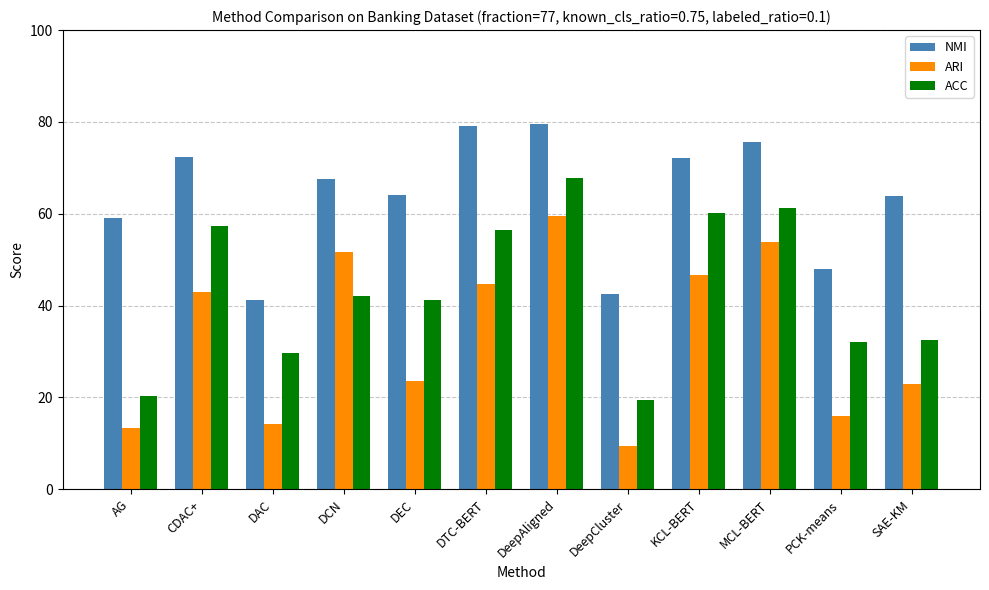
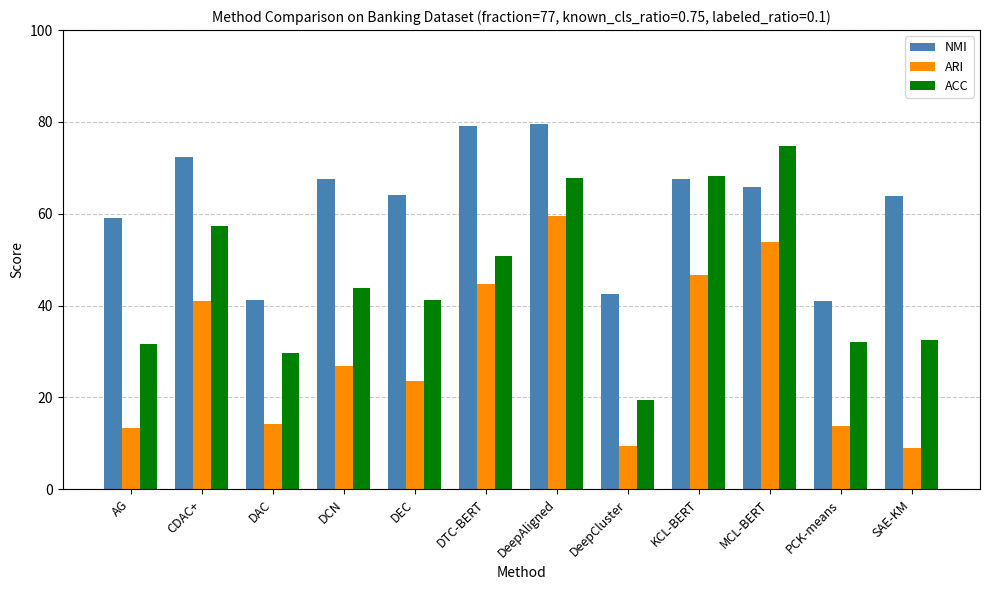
  {
    "NMI": {
      "AG": 59,
      "CDAC+": 72,
      "DAC": 41,
      "DCN": 68,
      "DEC": 64,
      "DTC-BERT": 79,
      "DeepAligned": 80,
      "DeepCluster": 42,
-     "KCL-BERT": 72,
-     "MCL-BERT": 76,
-     "PCK-means": 48,
+     "KCL-BERT": 67,
+     "MCL-BERT": 66,
+     "PCK-means": 41,
      "SAE-KM": 64
    },
    "ARI": {
      "AG": 13,
-     "CDAC+": 43,
+     "CDAC+": 41,
      "DAC": 14,
-     "DCN": 52,
+     "DCN": 27,
      "DEC": 24,
      "DTC-BERT": 45,
      "DeepAligned": 60,
      "DeepCluster": 9,
      "KCL-BERT": 47,
      "MCL-BERT": 54,
-     "PCK-means": 16,
-     "SAE-KM": 23
+     "PCK-means": 14,
+     "SAE-KM": 9
    },
    "ACC": {
-     "AG": 20,
+     "AG": 32,
      "CDAC+": 57,
      "DAC": 30,
-     "DCN": 42,
+     "DCN": 44,
      "DEC": 41,
-     "DTC-BERT": 57,
+     "DTC-BERT": 51,
      "DeepAligned": 68,
      "DeepCluster": 19,
-     "KCL-BERT": 60,
-     "MCL-BERT": 61,
+     "KCL-BERT": 68,
+     "MCL-BERT": 75,
      "PCK-means": 32,
      "SAE-KM": 32
    }
  }
